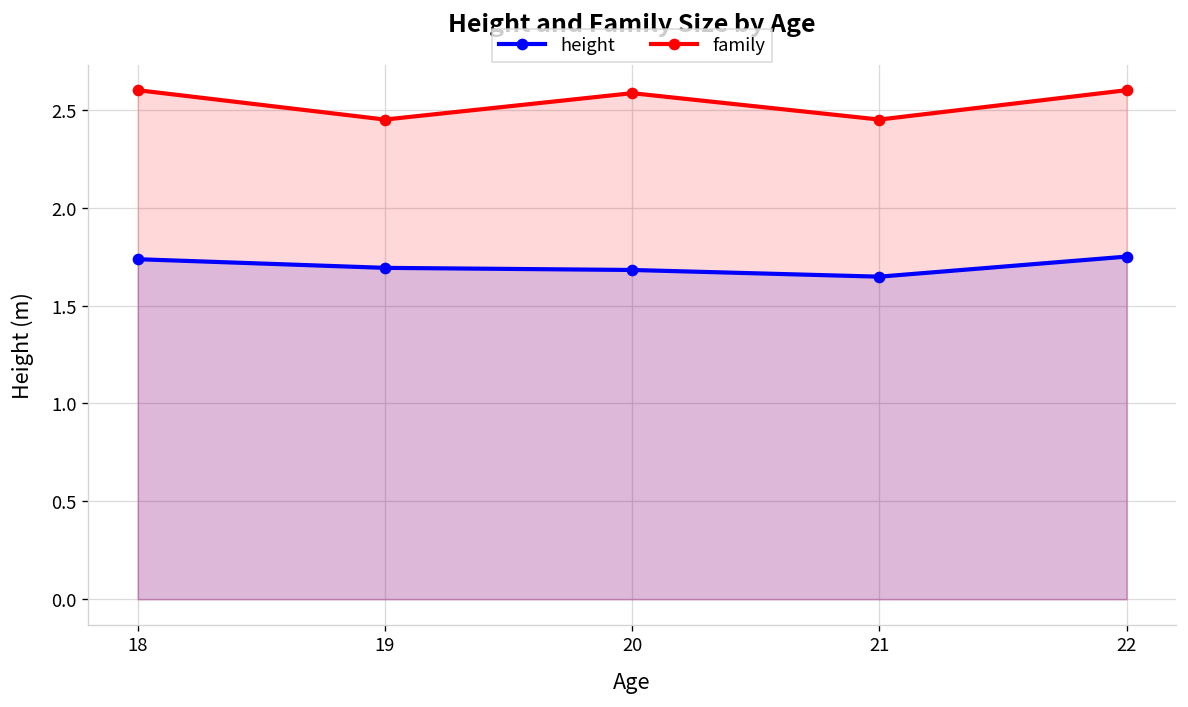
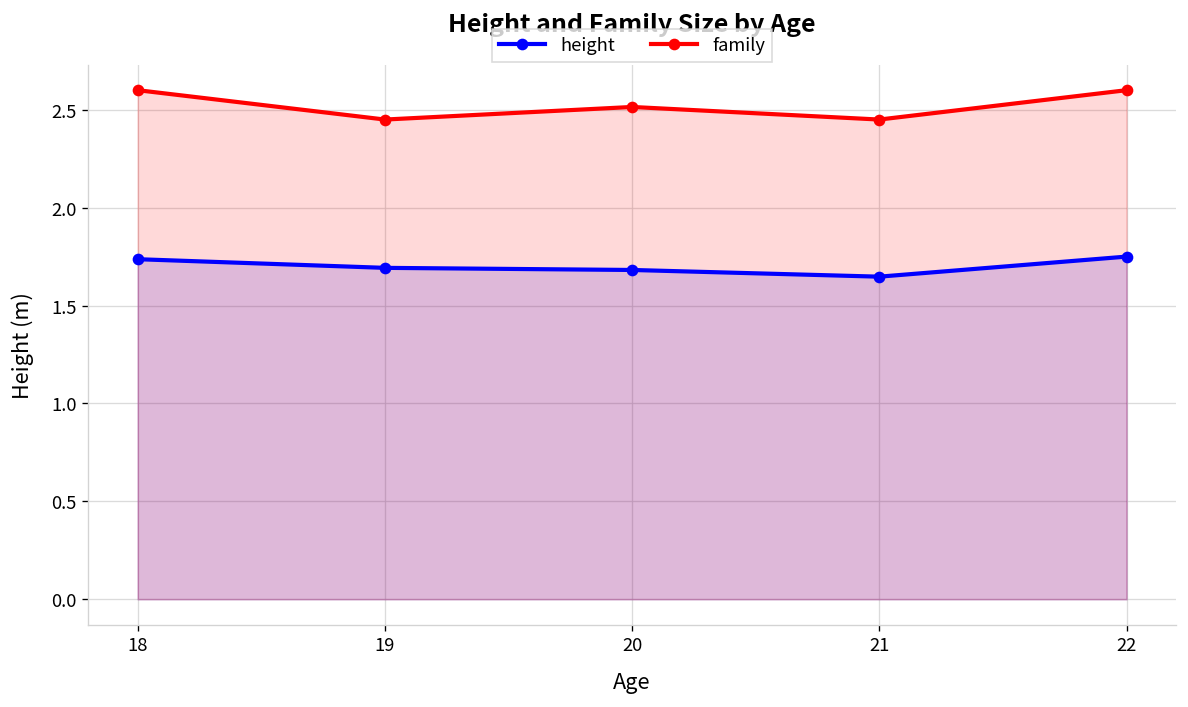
  {
    "height": {
      "18": 1.74,
      "19": 1.69,
      "20": 1.68,
      "21": 1.65,
      "22": 1.75
    },
    "family": {
      "18": 2.60,
      "19": 2.45,
-     "20": 2.58,
+     "20": 2.51,
      "21": 2.45,
      "22": 2.60
    }
  }
